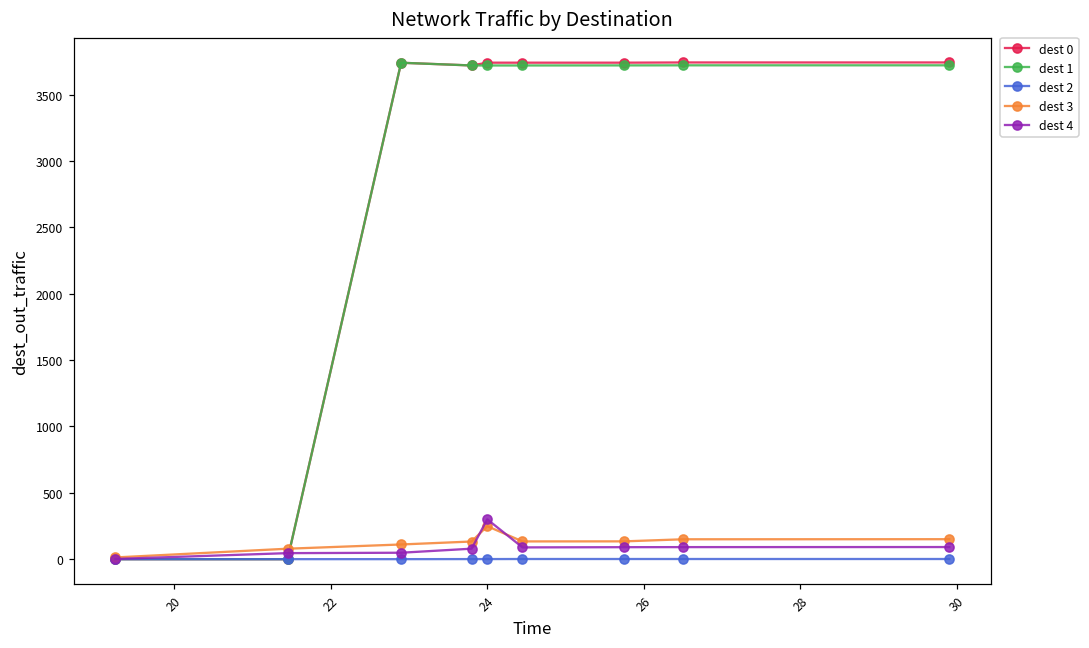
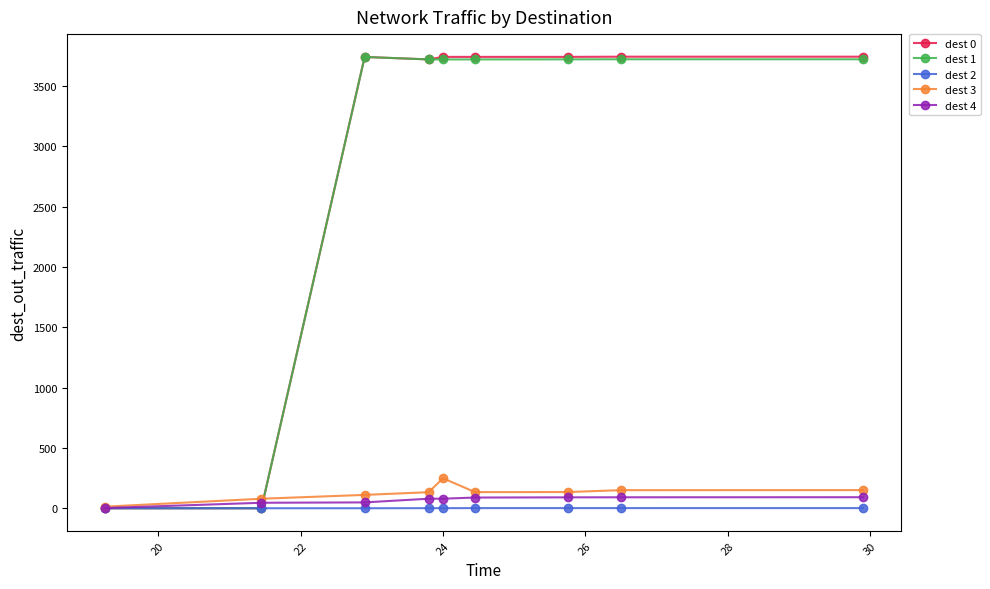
  {
    "dest 2": {
      "24": 0
    },
    "dest 3": {
      "24": 250
    },
    "dest 4": {
-     "24": 300
+     "24": 80
    }
  }
